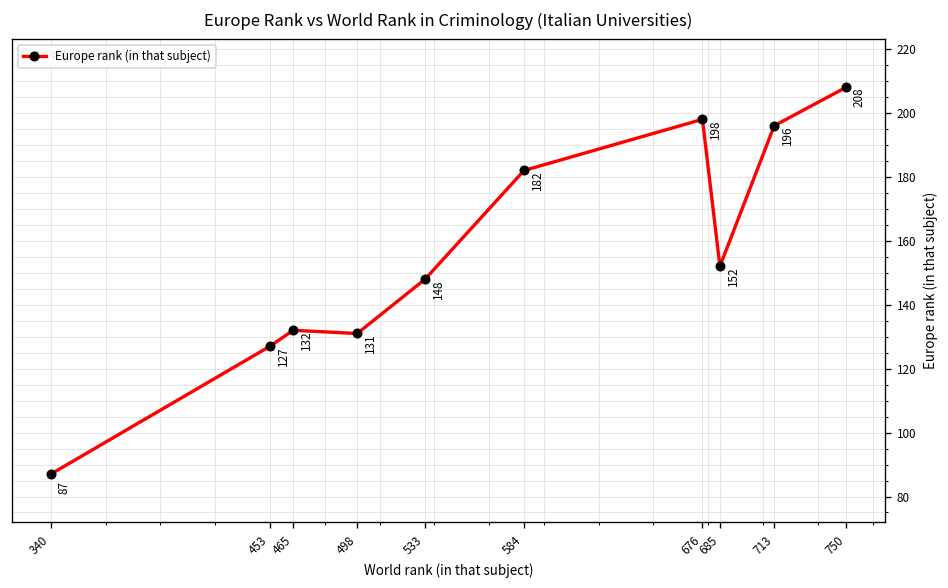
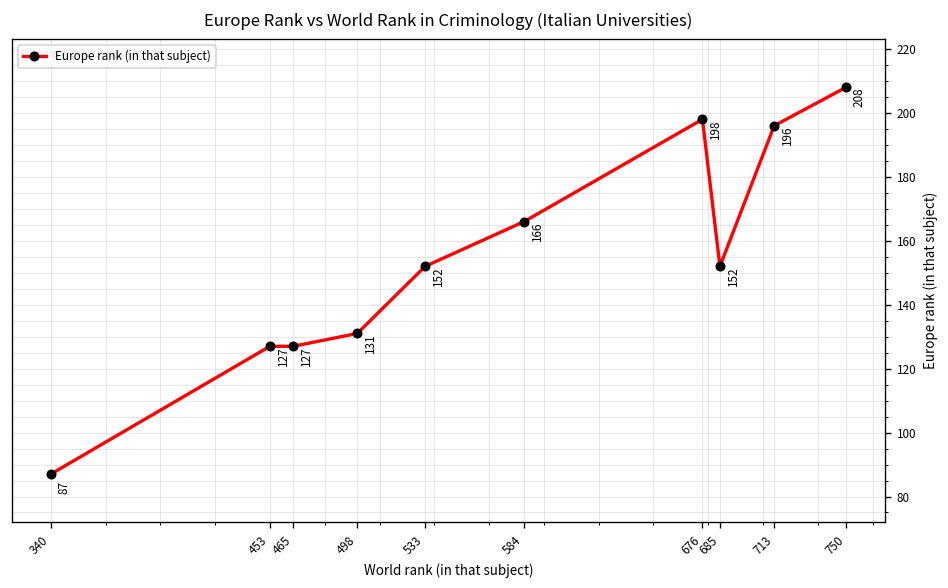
  {
    "340": 87,
-   "465": 132,
+   "465": 127,
    "498": 131,
-   "533": 148,
-   "584": 182,
+   "533": 152,
+   "584": 166,
    "676": 198,
    "685": 152,
    "713": 196,
    "750": 208
  }
